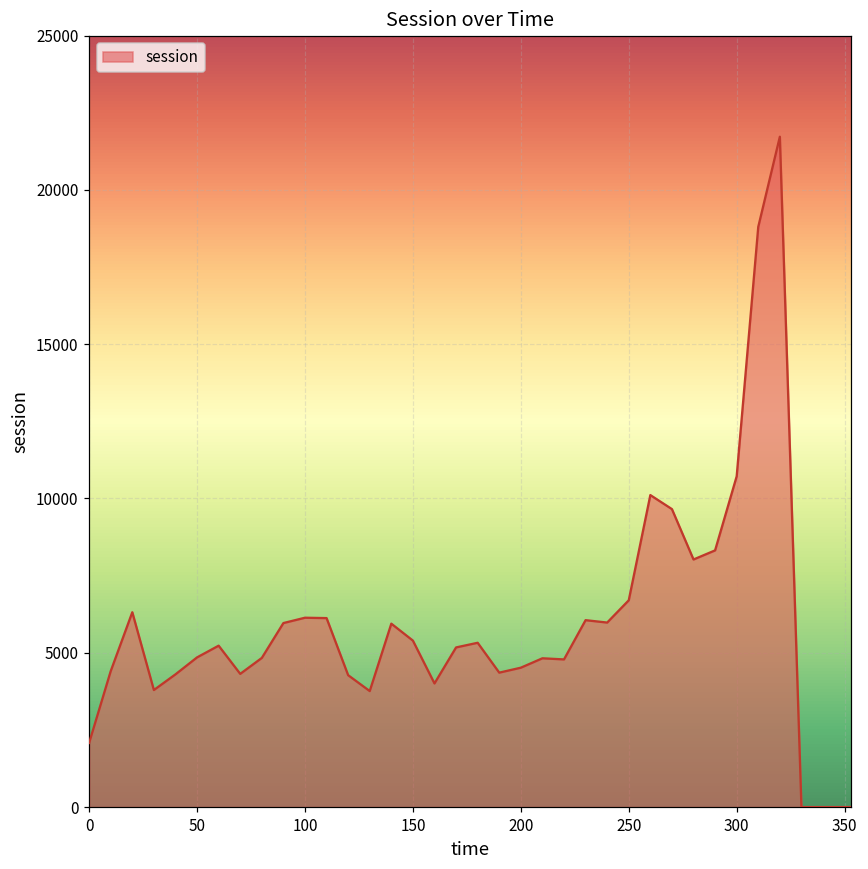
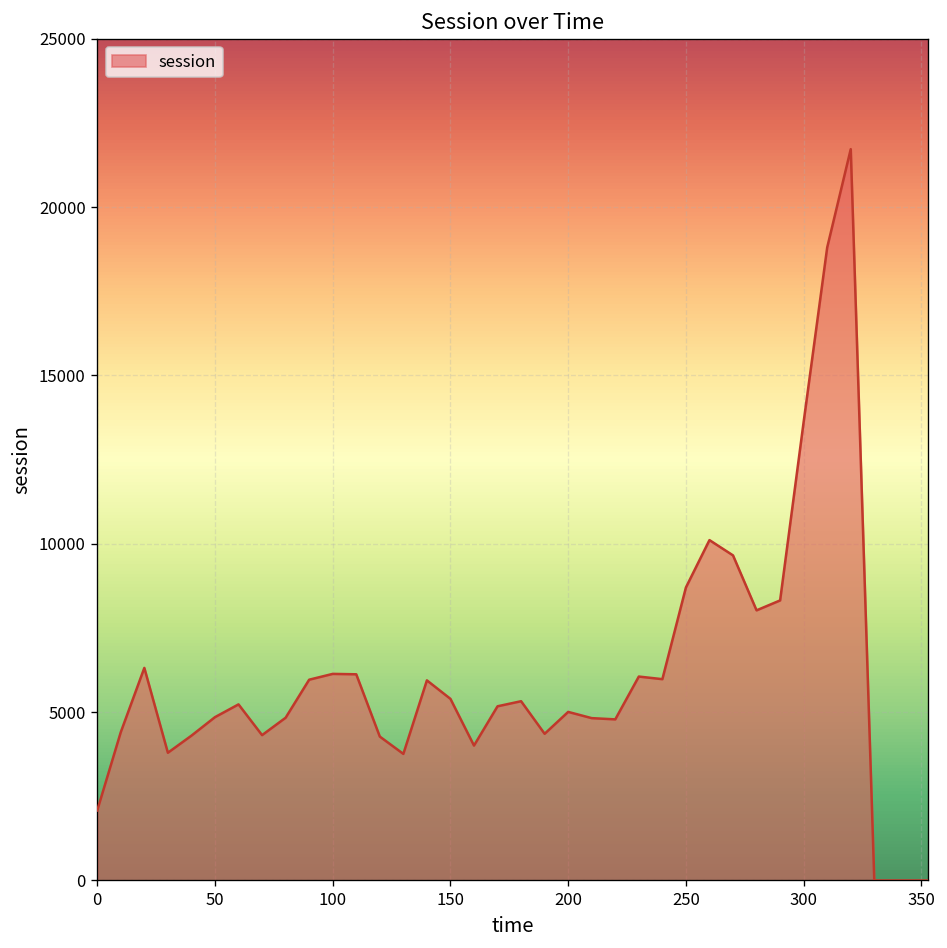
  {
    "0": 2100,
    "50": 4900,
    "100": 6100,
    "150": 5400,
-   "200": 4500,
-   "250": 6700,
-   "300": 10700,
+   "200": 5000,
+   "250": 8700,
+   "300": 13600,
    "350": 0
  }
